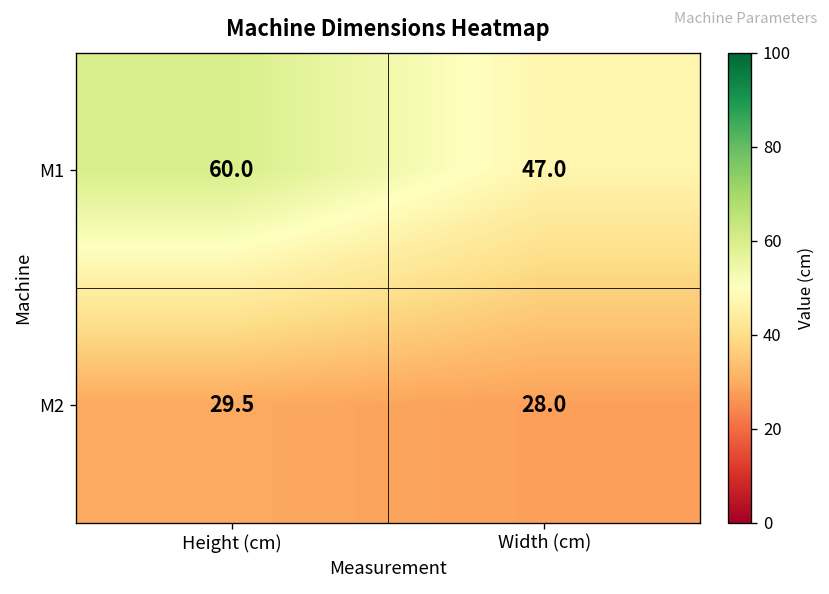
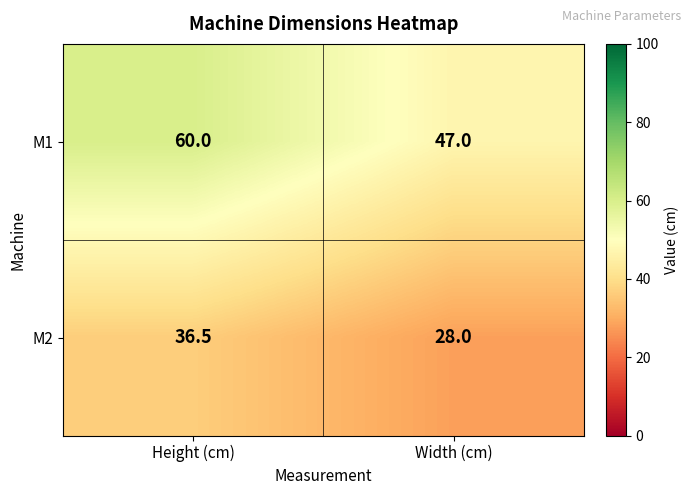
  {
    "M1": {
      "Height (cm)": 60.0,
      "Width (cm)": 47.0
    },
    "M2": {
-     "Height (cm)": 29.5,
+     "Height (cm)": 36.5,
      "Width (cm)": 28.0
    }
  }
